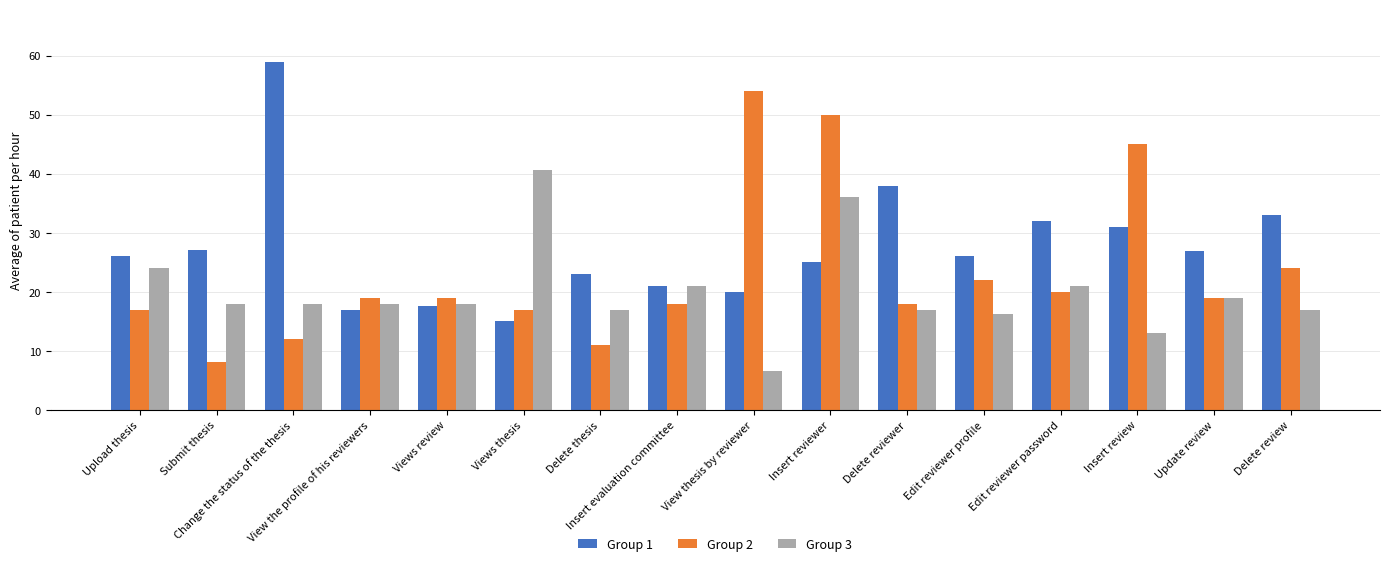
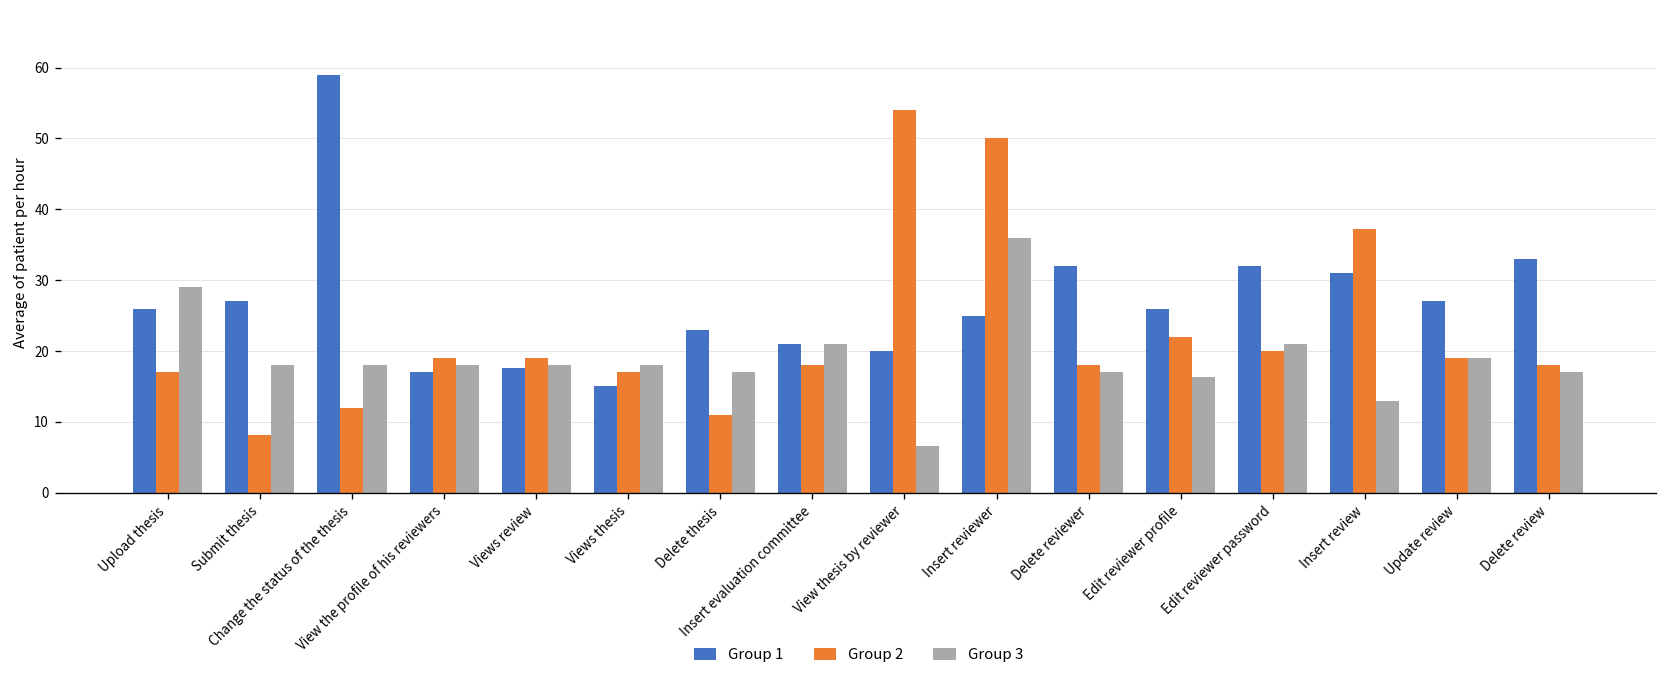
  {
    "Group 1": {
      "Upload thesis": 26,
      "Submit thesis": 27,
      "Change the status of the thesis": 59,
      "View the profile of his reviewers": 17,
      "Views review": 18,
      "Views thesis": 15,
      "Delete thesis": 23,
      "Insert evaluation committee": 21,
      "View thesis by reviewer": 20,
      "Insert reviewer": 25,
-     "Delete reviewer": 38,
+     "Delete reviewer": 32,
      "Edit reviewer profile": 26,
      "Edit reviewer password": 32,
      "Insert review": 31,
      "Update review": 27,
      "Delete review": 33
    },
    "Group 2": {
      "Upload thesis": 17,
      "Submit thesis": 8,
      "Change the status of the thesis": 12,
      "View the profile of his reviewers": 19,
      "Views review": 19,
      "Views thesis": 17,
      "Delete thesis": 11,
      "Insert evaluation committee": 18,
      "View thesis by reviewer": 54,
      "Insert reviewer": 50,
      "Delete reviewer": 18,
      "Edit reviewer profile": 22,
      "Edit reviewer password": 20,
-     "Insert review": 45,
+     "Insert review": 37,
      "Update review": 19,
-     "Delete review": 24
+     "Delete review": 18
    },
    "Group 3": {
-     "Upload thesis": 24,
+     "Upload thesis": 29,
      "Submit thesis": 18,
      "Change the status of the thesis": 18,
      "View the profile of his reviewers": 18,
      "Views review": 18,
-     "Views thesis": 41,
+     "Views thesis": 18,
      "Delete thesis": 17,
      "Insert evaluation committee": 21,
      "View thesis by reviewer": 7,
      "Insert reviewer": 36,
      "Delete reviewer": 17,
      "Edit reviewer profile": 16,
      "Edit reviewer password": 21,
      "Insert review": 13,
      "Update review": 19,
      "Delete review": 17
    }
  }
